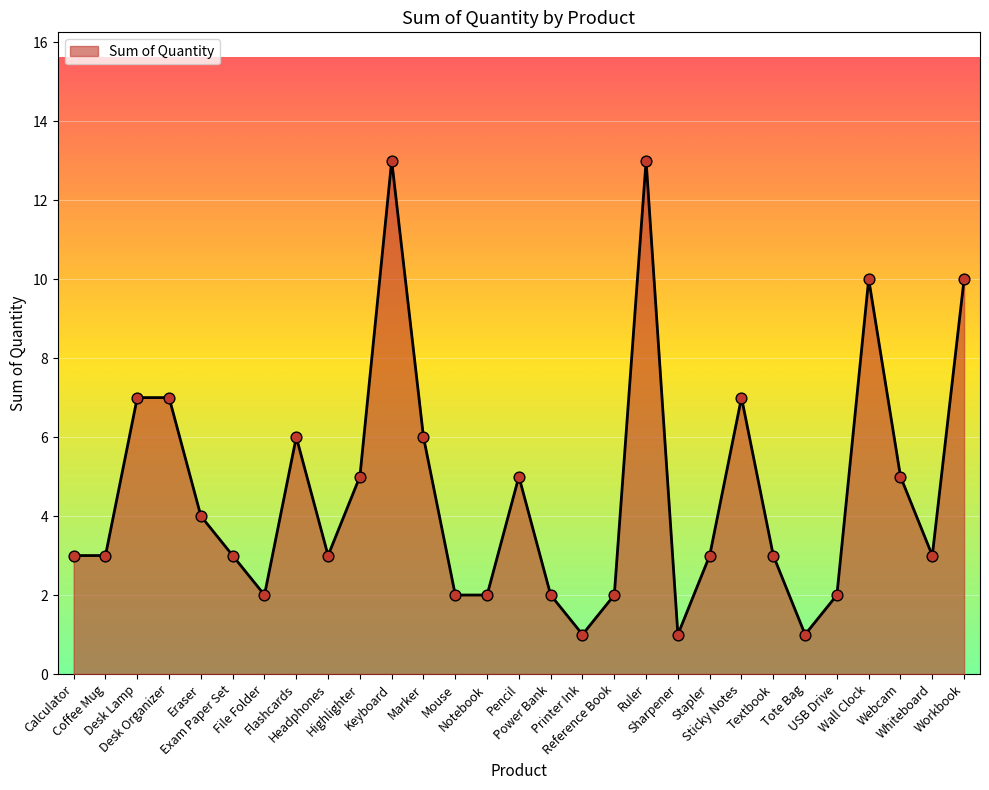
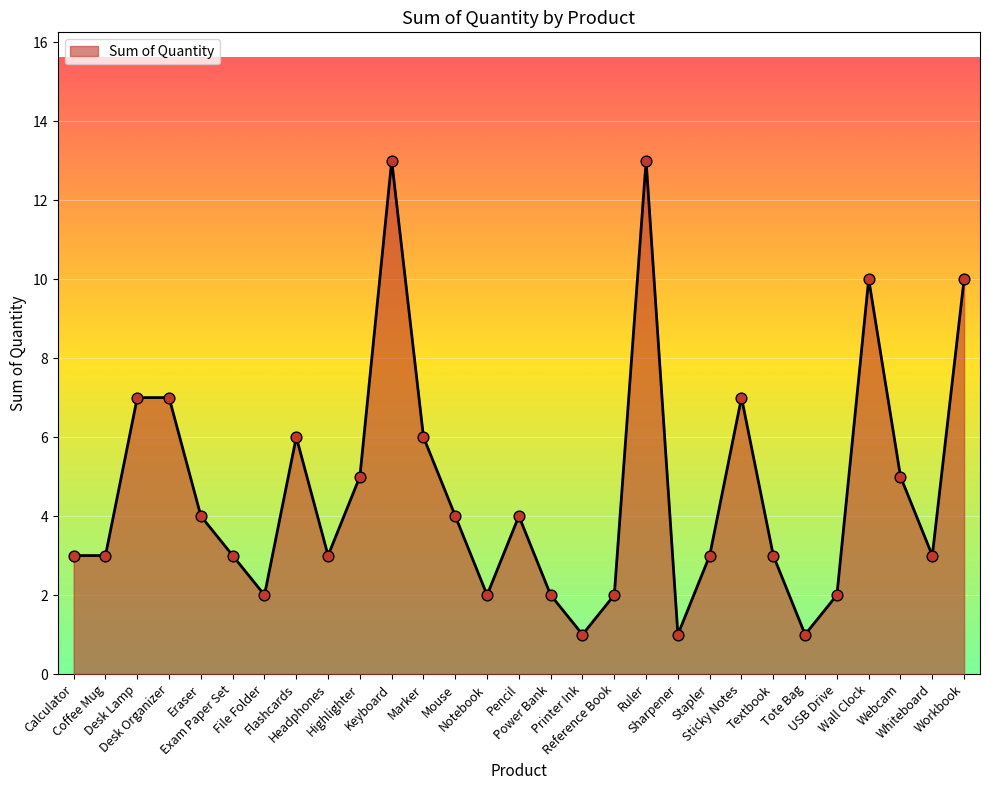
  {
    "Calculator": 3,
    "Coffee Mug": 3,
    "Desk Lamp": 7,
    "Desk Organizer": 7,
    "Eraser": 4,
    "Exam Paper Set": 3,
    "File Folder": 2,
    "Flashcards": 6,
    "Headphones": 3,
    "Highlighter": 5,
    "Keyboard": 13,
    "Marker": 6,
-   "Mouse": 2,
+   "Mouse": 4,
    "Notebook": 2,
-   "Pencil": 5,
+   "Pencil": 4,
    "Power Bank": 2,
    "Printer Ink": 1,
    "Reference Book": 2,
    "Ruler": 13,
    "Sharpener": 1,
    "Stapler": 3,
    "Sticky Notes": 7,
    "Textbook": 3,
    "Tote Bag": 1,
    "USB Drive": 2,
    "Wall Clock": 10,
    "Webcam": 5,
    "Whiteboard": 3,
    "Workbook": 10
  }
